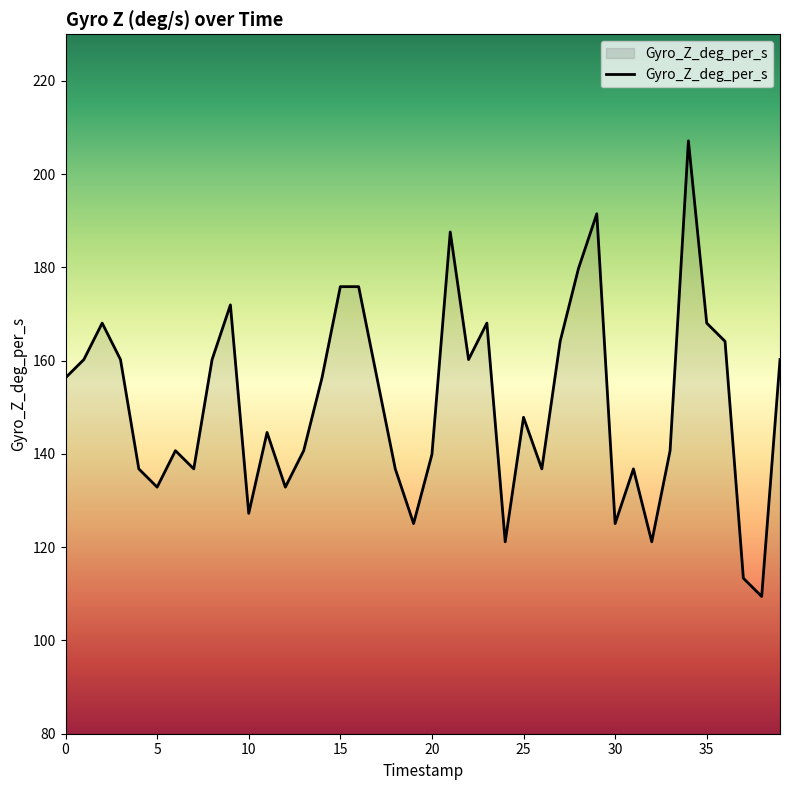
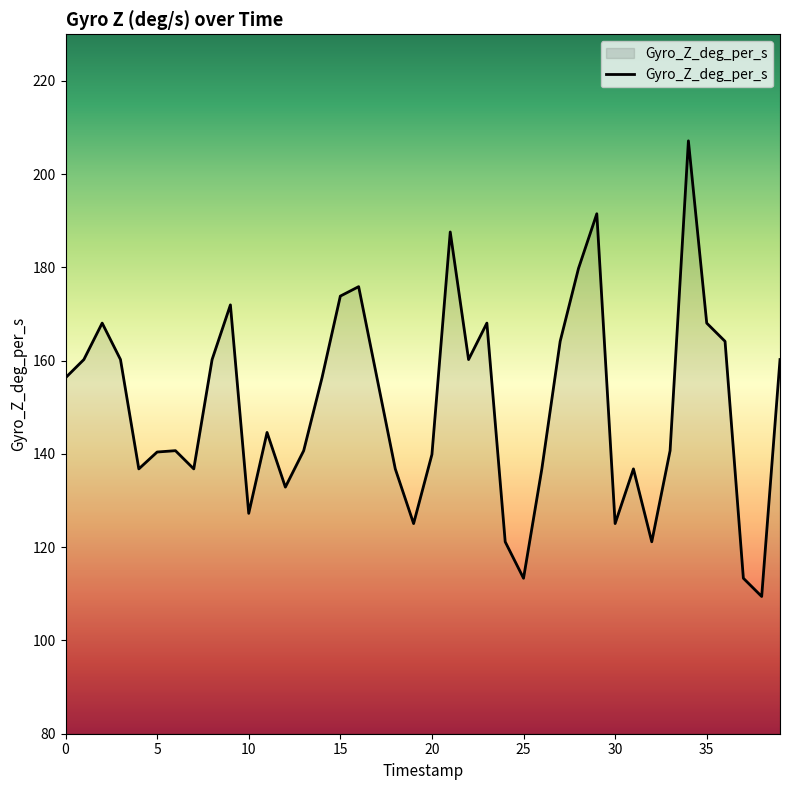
  {
    "0": 156,
-   "5": 133,
+   "5": 140,
    "10": 127,
-   "15": 176,
+   "15": 174,
    "20": 140,
-   "25": 148,
+   "25": 113,
    "30": 125,
    "35": 168
  }
